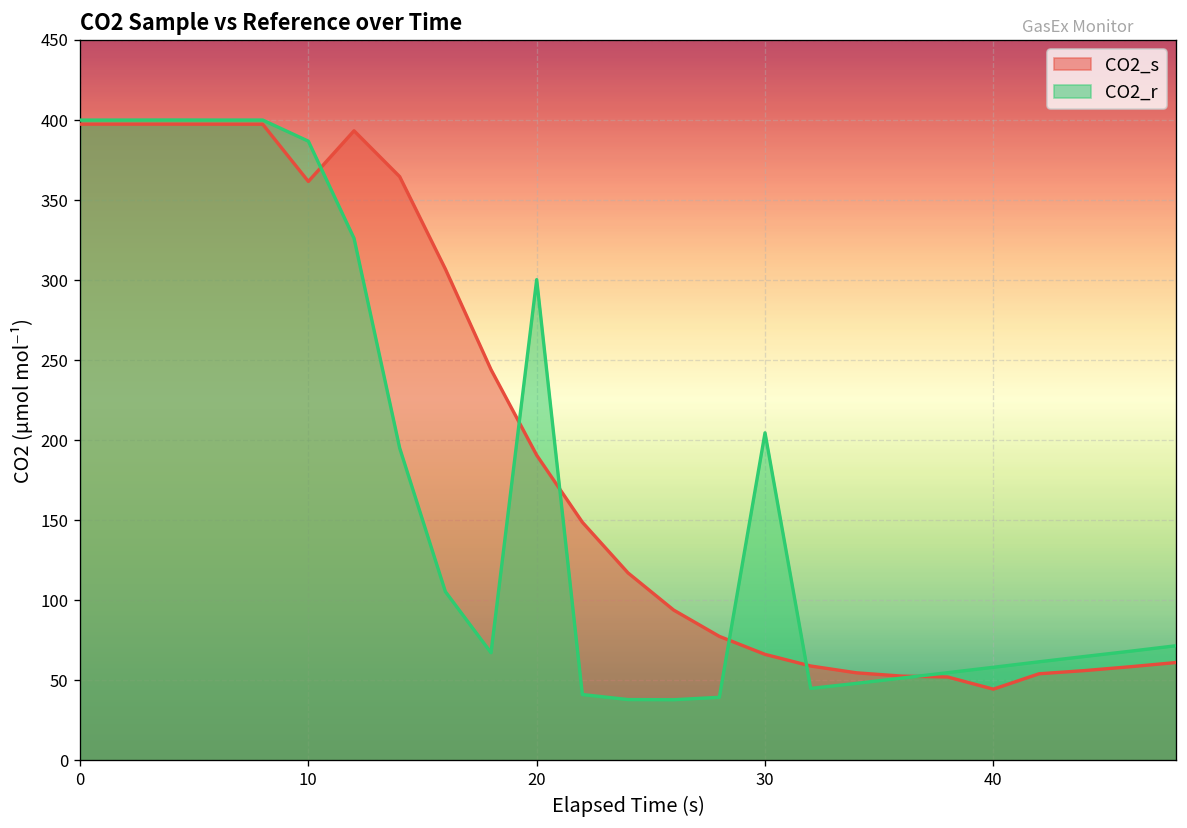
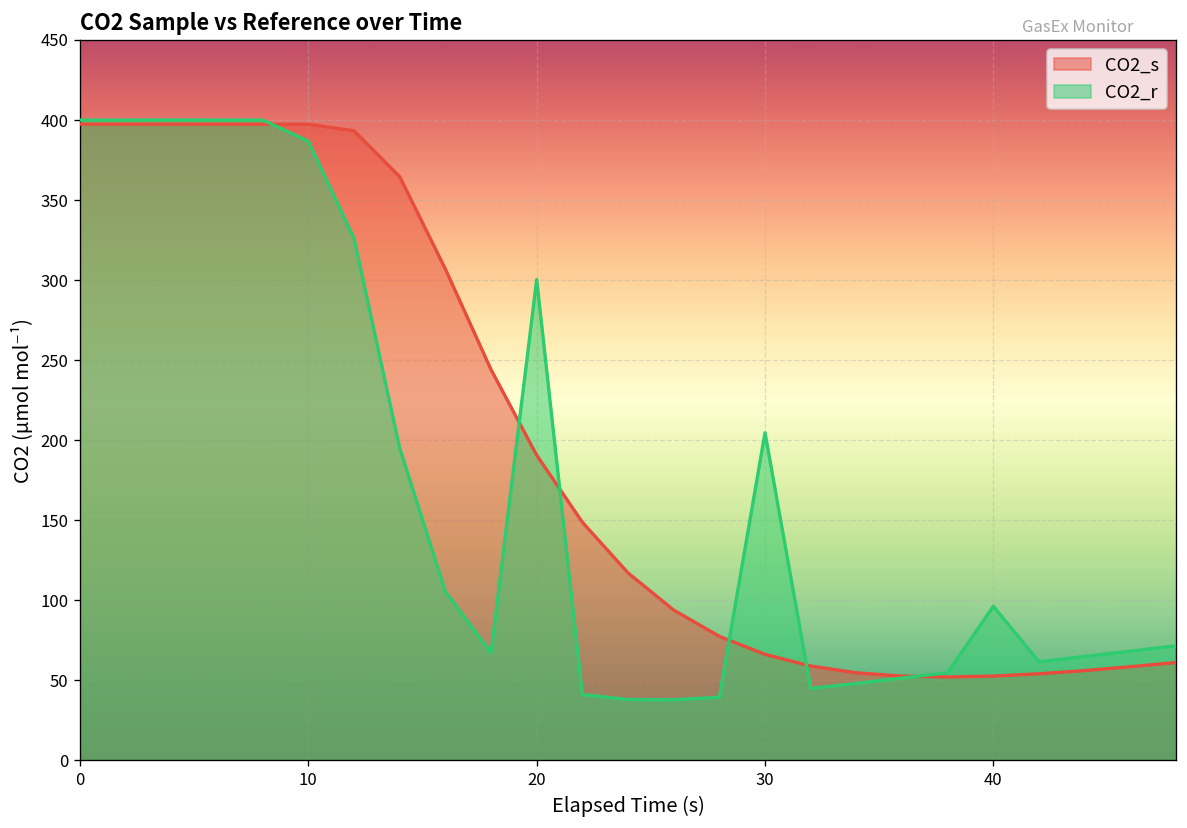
  {
    "CO2_s": {
      "0": 397,
-     "10": 362,
+     "10": 397,
      "20": 191,
      "30": 66,
-     "40": 44
+     "40": 53
    },
    "CO2_r": {
      "0": 400,
      "10": 387,
      "20": 300,
      "30": 205,
-     "40": 58
+     "40": 96
    }
  }
